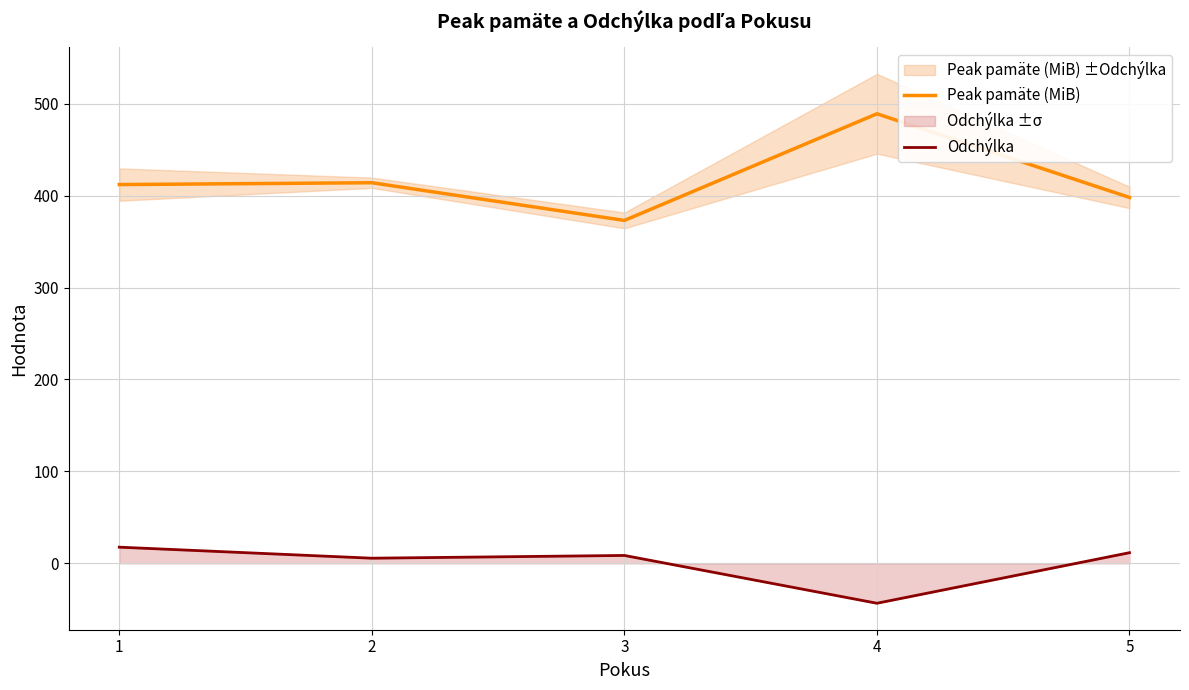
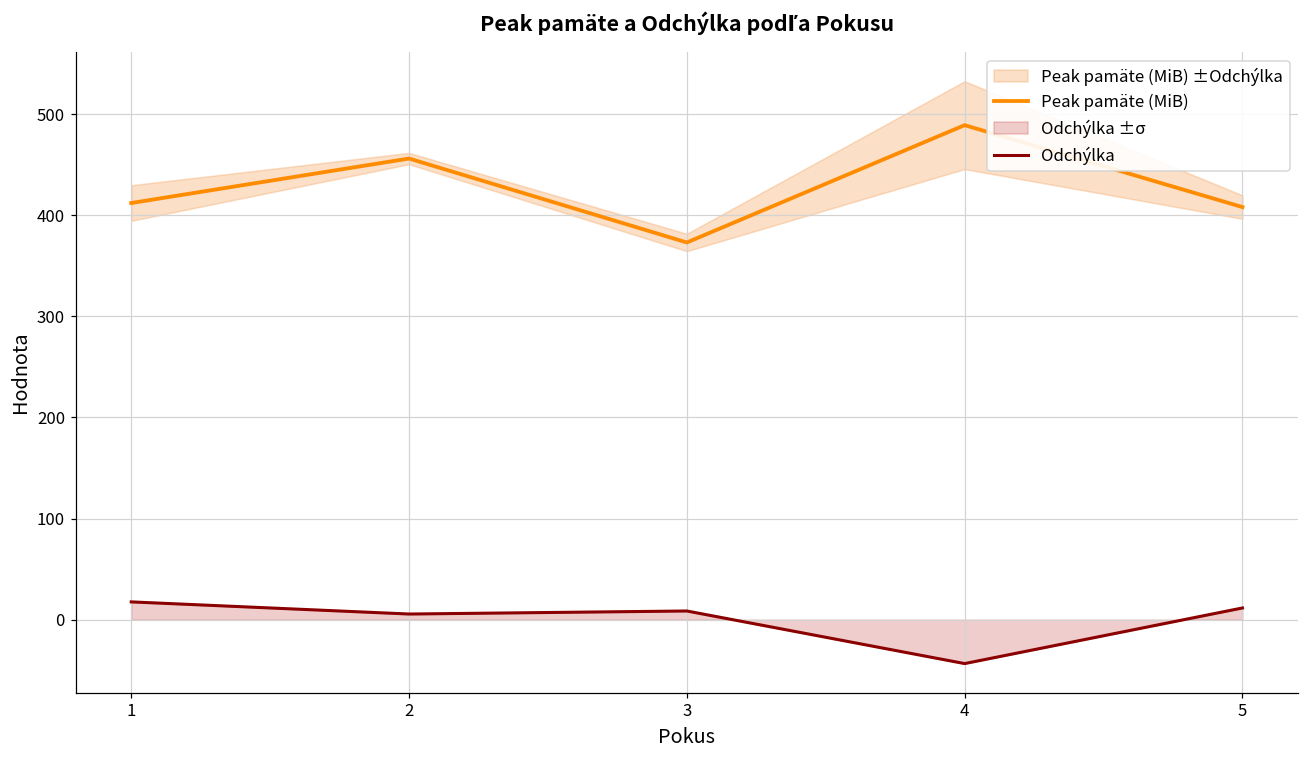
  {
    "Peak pamäte (MiB)": {
      "1": 410,
-     "2": 410,
+     "2": 460,
      "3": 370,
      "4": 490,
-     "5": 400
+     "5": 410
    },
    "Odchýlka": {
      "4": -40
    }
  }
